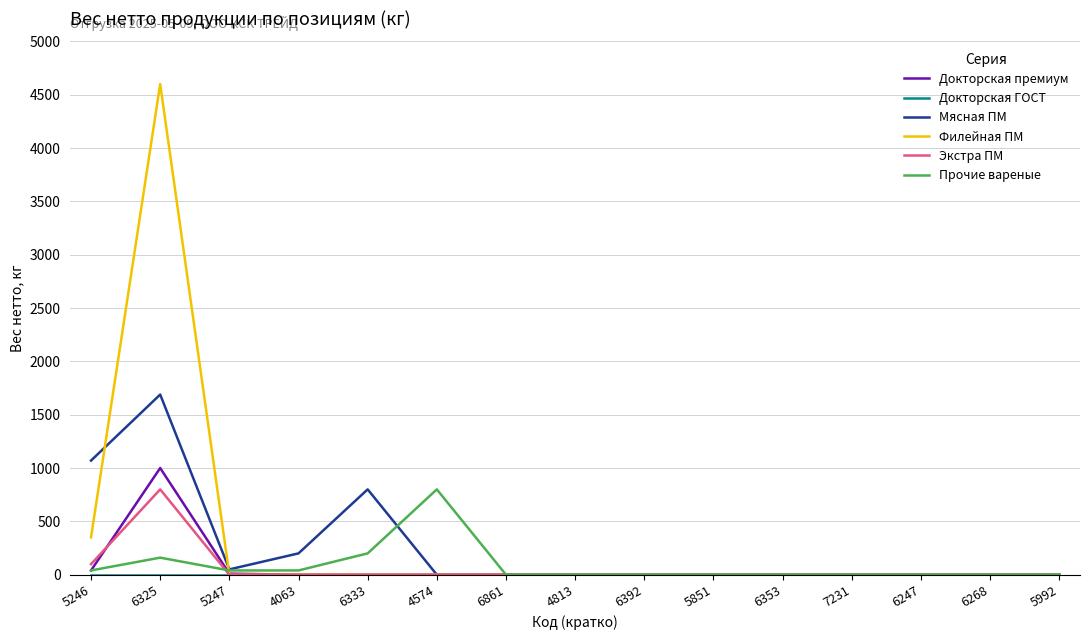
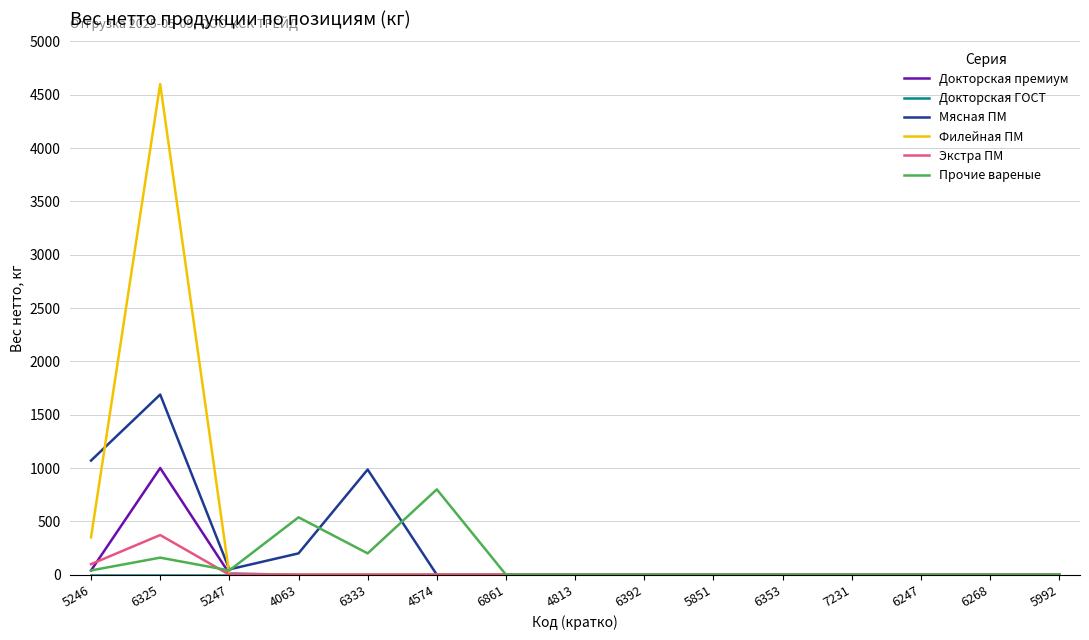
  {
    "Докторская премиум": {
      "6325": 1000
    },
    "Докторская ГОСТ": {
      "5246": 0,
      "6325": 0
    },
    "Мясная ПМ": {
      "5246": 1070,
      "6325": 1690,
      "4063": 200,
-     "6333": 800
+     "6333": 990
    },
    "Филейная ПМ": {
      "5246": 350,
      "6325": 4600
    },
    "Экстра ПМ": {
      "5246": 100,
-     "6325": 800
+     "6325": 370
    },
    "Прочие вареные": {
      "6325": 160,
-     "4063": 40,
+     "4063": 540,
      "6333": 200,
      "4574": 800
    }
  }
